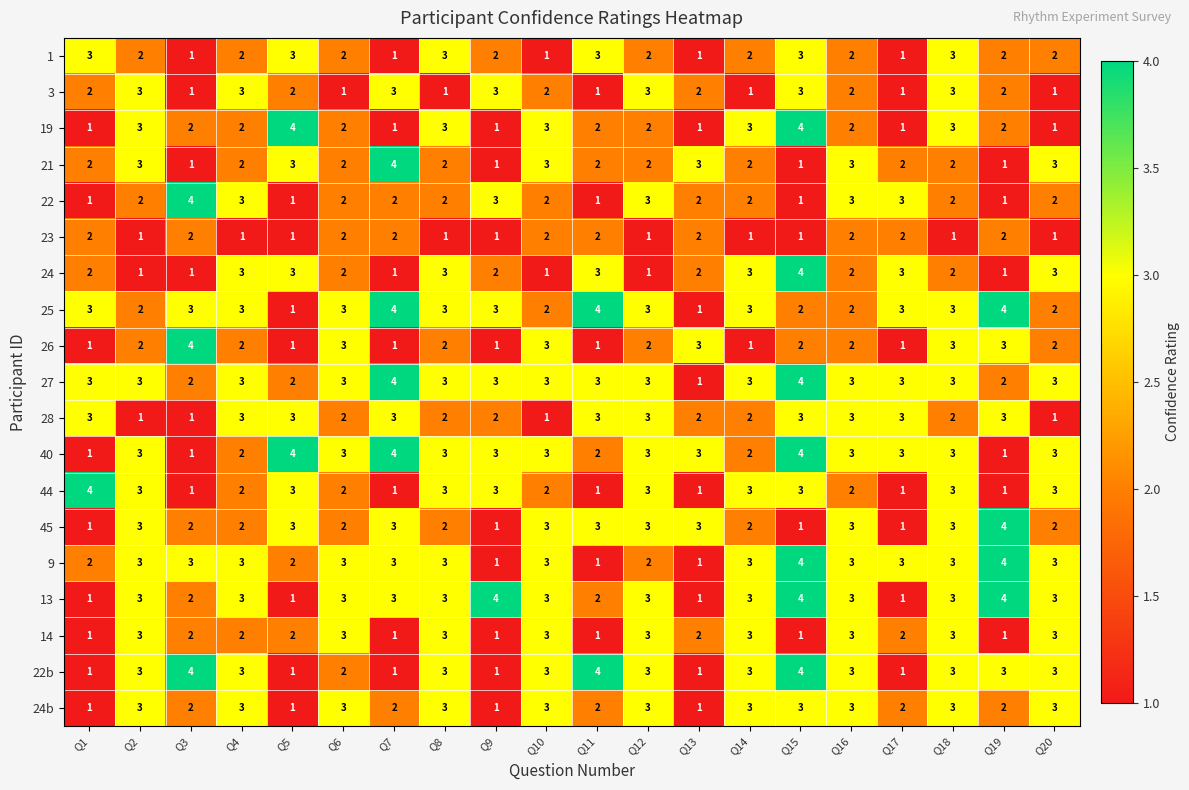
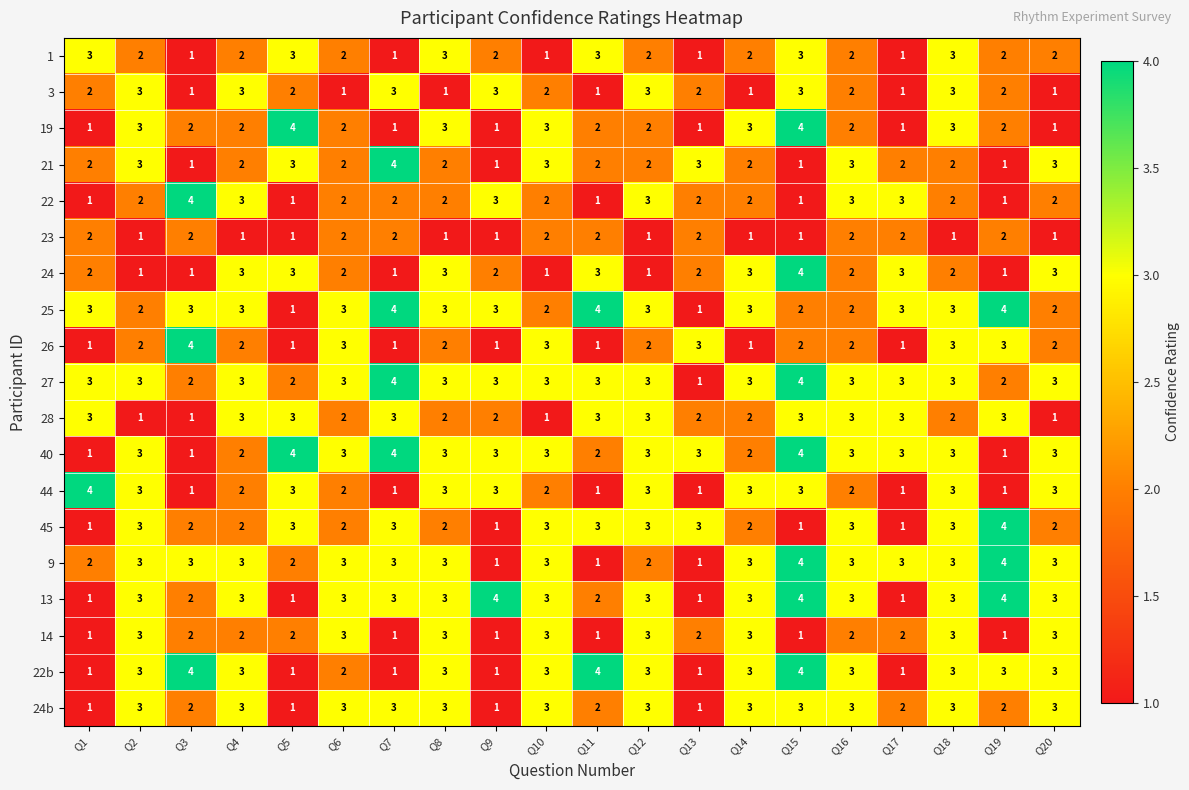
  {
    "14": {
      "Q1": 1,
      "Q2": 3,
      "Q3": 2,
      "Q4": 2,
      "Q5": 2,
      "Q6": 3,
      "Q7": 1,
      "Q8": 3,
      "Q9": 1,
      "Q10": 3,
      "Q11": 1,
      "Q12": 3,
      "Q13": 2,
      "Q14": 3,
      "Q15": 1,
-     "Q16": 3,
+     "Q16": 2,
      "Q17": 2,
      "Q18": 3,
      "Q19": 1,
      "Q20": 3
    },
    "24b": {
      "Q1": 1,
      "Q2": 3,
      "Q3": 2,
      "Q4": 3,
      "Q5": 1,
      "Q6": 3,
-     "Q7": 2,
+     "Q7": 3,
      "Q8": 3,
      "Q9": 1,
      "Q10": 3,
      "Q11": 2,
      "Q12": 3,
      "Q13": 1,
      "Q14": 3,
      "Q15": 3,
      "Q16": 3,
      "Q17": 2,
      "Q18": 3,
      "Q19": 2,
      "Q20": 3
    }
  }
